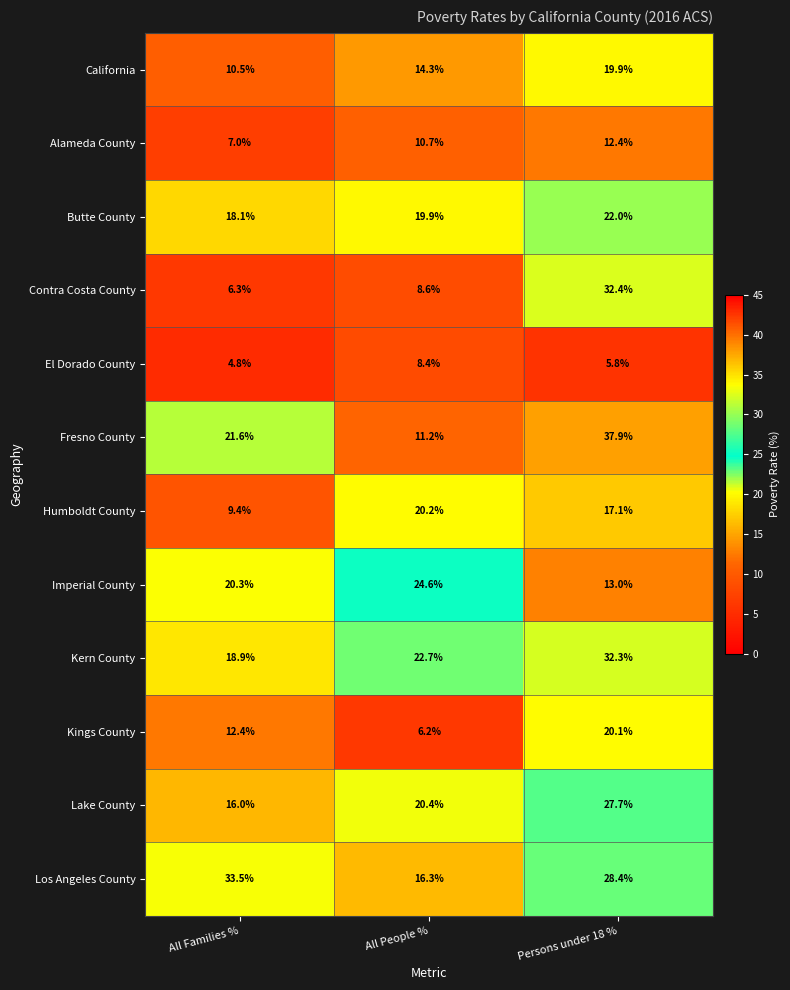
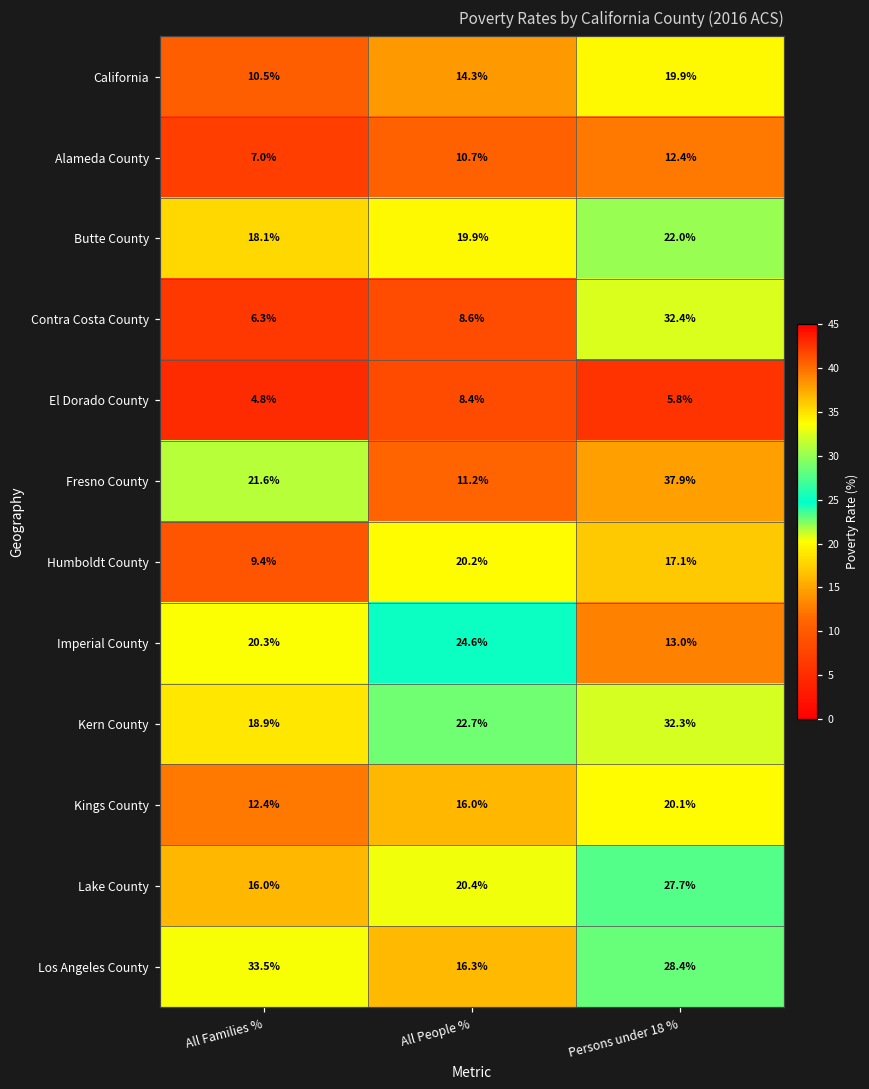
  {
    "California": {
      "All Families %": "10.5%",
      "All People %": "14.3%",
      "Persons under 18 %": "19.9%"
    },
    "Alameda County": {
      "All Families %": "7.0%",
      "All People %": "10.7%",
      "Persons under 18 %": "12.4%"
    },
    "Butte County": {
      "All Families %": "18.1%",
      "All People %": "19.9%",
      "Persons under 18 %": "22.0%"
    },
    "Contra Costa County": {
      "All Families %": "6.3%",
      "All People %": "8.6%",
      "Persons under 18 %": "32.4%"
    },
    "El Dorado County": {
      "All Families %": "4.8%",
      "All People %": "8.4%",
      "Persons under 18 %": "5.8%"
    },
    "Fresno County": {
      "All Families %": "21.6%",
      "All People %": "11.2%",
      "Persons under 18 %": "37.9%"
    },
    "Humboldt County": {
      "All Families %": "9.4%",
      "All People %": "20.2%",
      "Persons under 18 %": "17.1%"
    },
    "Imperial County": {
      "All Families %": "20.3%",
      "All People %": "24.6%",
      "Persons under 18 %": "13.0%"
    },
    "Kern County": {
      "All Families %": "18.9%",
      "All People %": "22.7%",
      "Persons under 18 %": "32.3%"
    },
    "Kings County": {
      "All Families %": "12.4%",
-     "All People %": "6.2%",
+     "All People %": "16.0%",
      "Persons under 18 %": "20.1%"
    },
    "Lake County": {
      "All Families %": "16.0%",
      "All People %": "20.4%",
      "Persons under 18 %": "27.7%"
    },
    "Los Angeles County": {
      "All Families %": "33.5%",
      "All People %": "16.3%",
      "Persons under 18 %": "28.4%"
    }
  }
